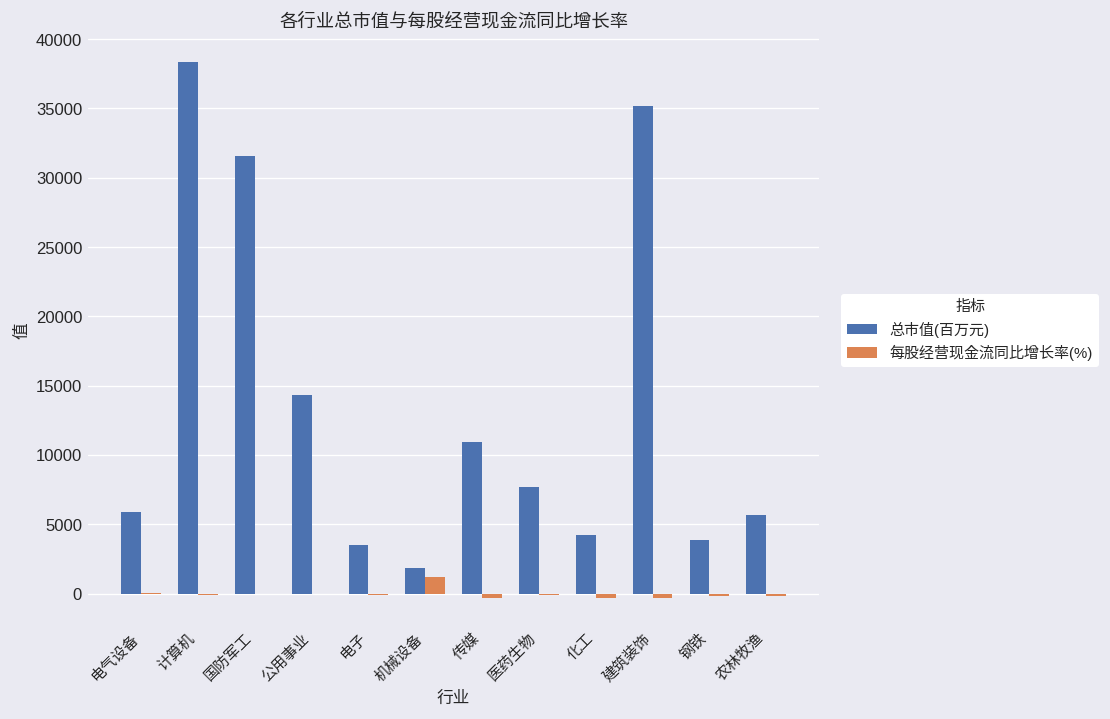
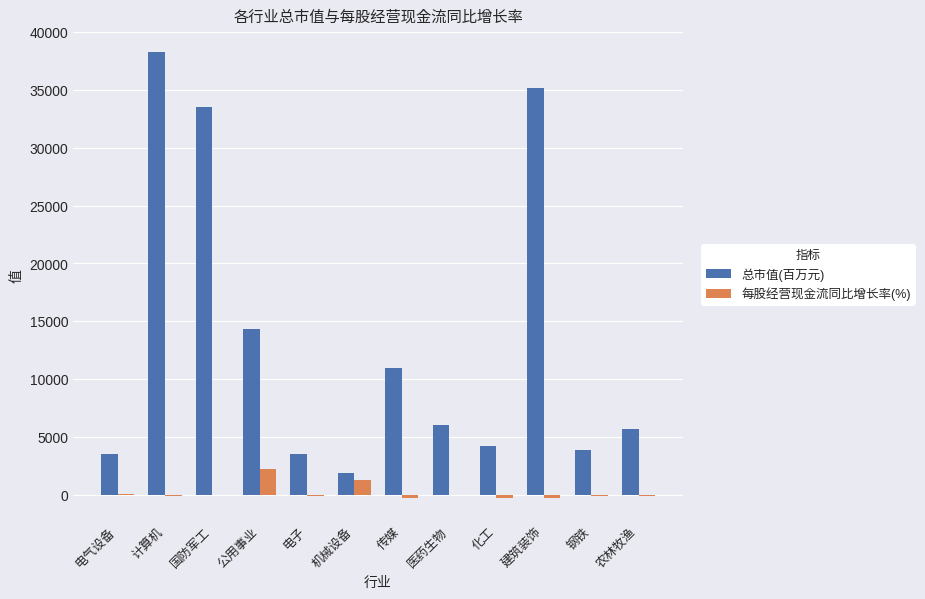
  {
    "总市值(百万元)": {
-     "电气设备": 5900,
+     "电气设备": 3500,
      "计算机": 38300,
-     "国防军工": 31500,
+     "国防军工": 33500,
      "公用事业": 14300,
      "电子": 3500,
      "机械设备": 1900,
      "传媒": 10900,
-     "医药生物": 7700,
+     "医药生物": 6000,
      "化工": 4200,
      "建筑装饰": 35200,
      "钢铁": 3800,
      "农林牧渔": 5700
    },
    "每股经营现金流同比增长率(%)": {
-     "公用事业": 0,
+     "公用事业": 2200,
      "机械设备": 1200,
      "传媒": -300,
      "化工": -300,
      "建筑装饰": -300
    }
  }
